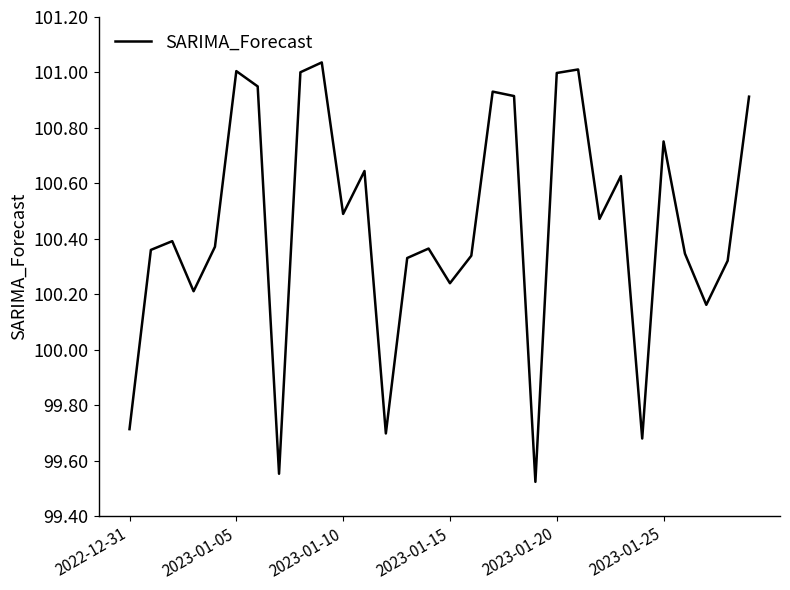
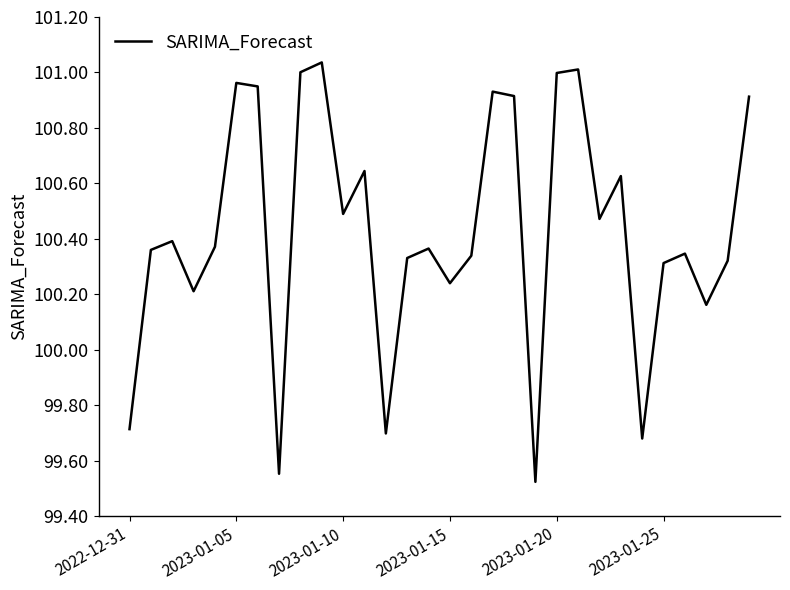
  {
    "2022-12-31": 99.71,
-   "2023-01-05": 101.00,
+   "2023-01-05": 100.96,
    "2023-01-10": 100.49,
    "2023-01-15": 100.24,
    "2023-01-20": 101.00,
-   "2023-01-25": 100.75
+   "2023-01-25": 100.31
  }
